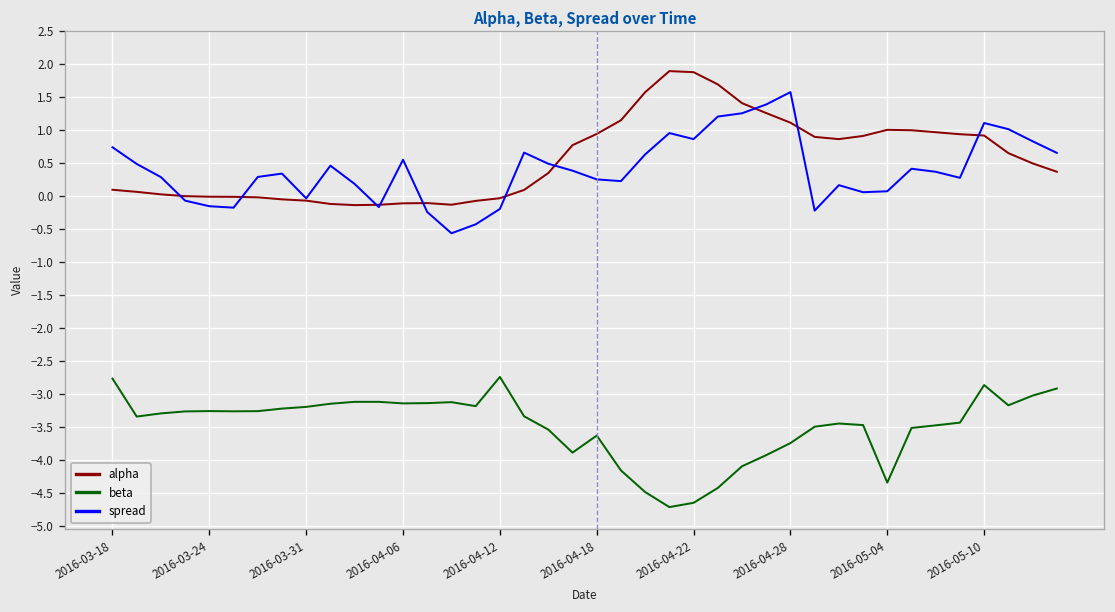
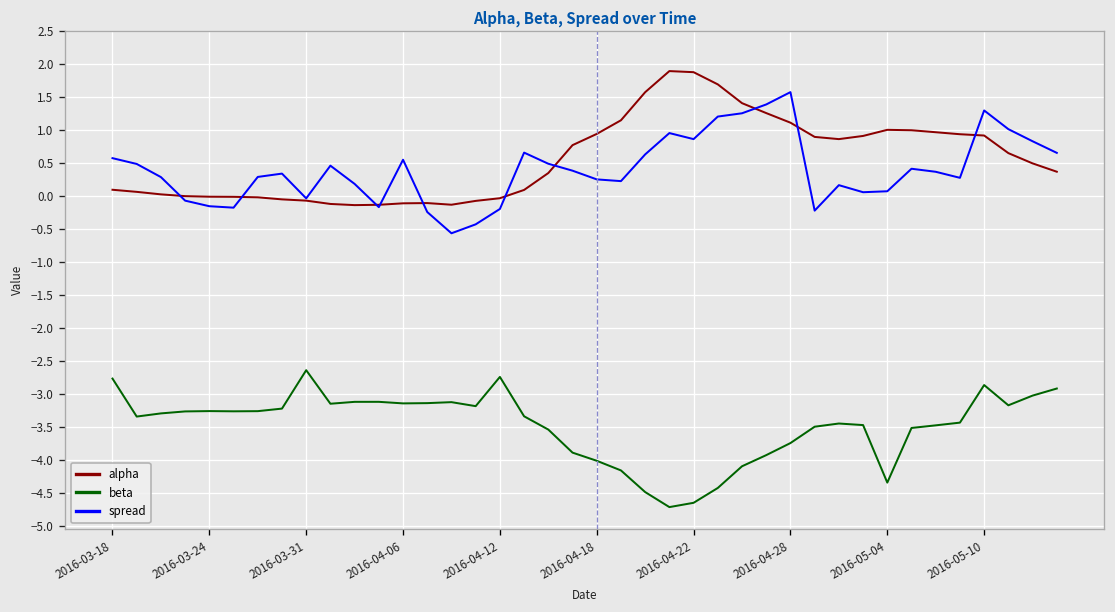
  {
    "alpha": {
      "2016-03-18": 0.1,
      "2016-03-24": 0.0,
      "2016-04-06": -0.1,
      "2016-04-12": 0.0,
      "2016-04-18": 0.9,
      "2016-04-22": 1.9,
      "2016-04-28": 1.1,
      "2016-05-04": 1.0,
      "2016-05-10": 0.9
    },
    "beta": {
      "2016-03-18": -2.8,
      "2016-03-24": -3.3,
-     "2016-03-31": -3.2,
+     "2016-03-31": -2.6,
      "2016-04-06": -3.1,
      "2016-04-12": -2.7,
-     "2016-04-18": -3.6,
+     "2016-04-18": -4.0,
      "2016-04-22": -4.7,
      "2016-04-28": -3.7,
      "2016-05-04": -4.3,
      "2016-05-10": -2.9
    },
    "spread": {
-     "2016-03-18": 0.7,
+     "2016-03-18": 0.6,
      "2016-03-24": -0.2,
      "2016-04-06": 0.5,
      "2016-04-12": -0.2,
      "2016-04-18": 0.2,
      "2016-04-22": 0.9,
      "2016-04-28": 1.6,
      "2016-05-04": 0.1,
-     "2016-05-10": 1.1
+     "2016-05-10": 1.3
    }
  }
